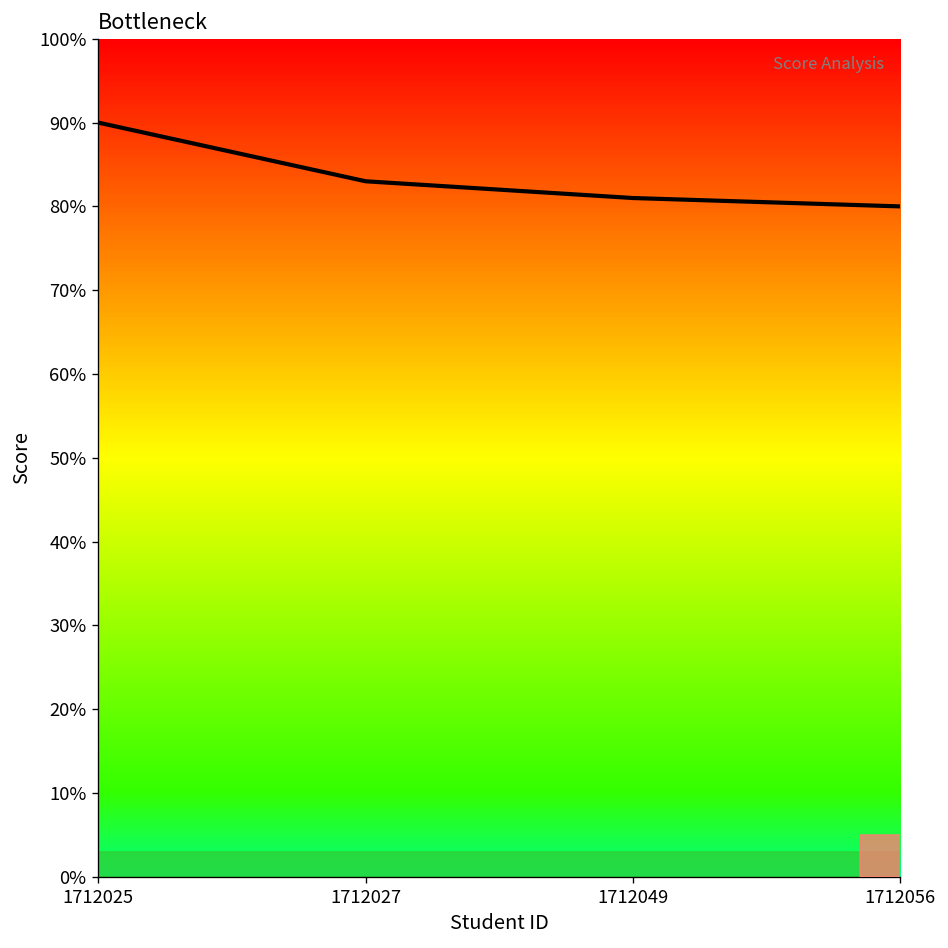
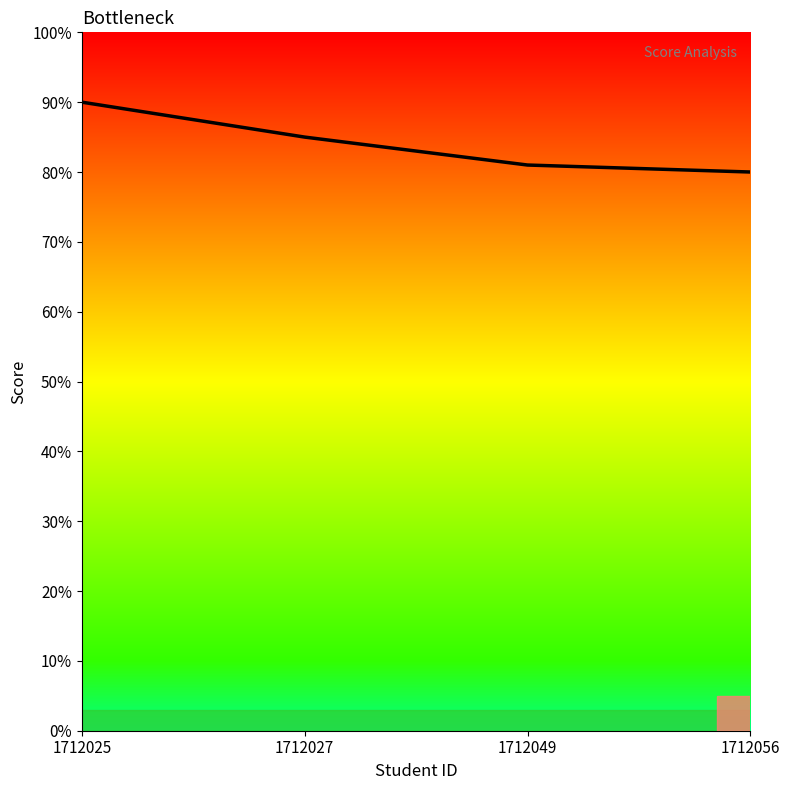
  {
    "1712025": "90%",
-   "1712027": "83%",
+   "1712027": "85%",
    "1712049": "81%",
    "1712056": "80%"
  }
